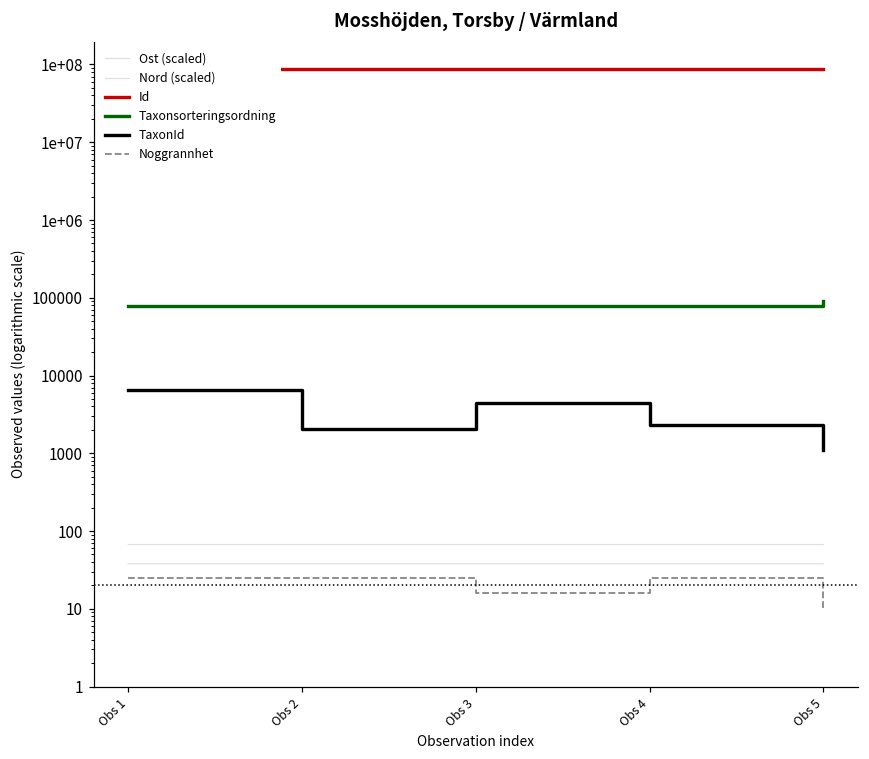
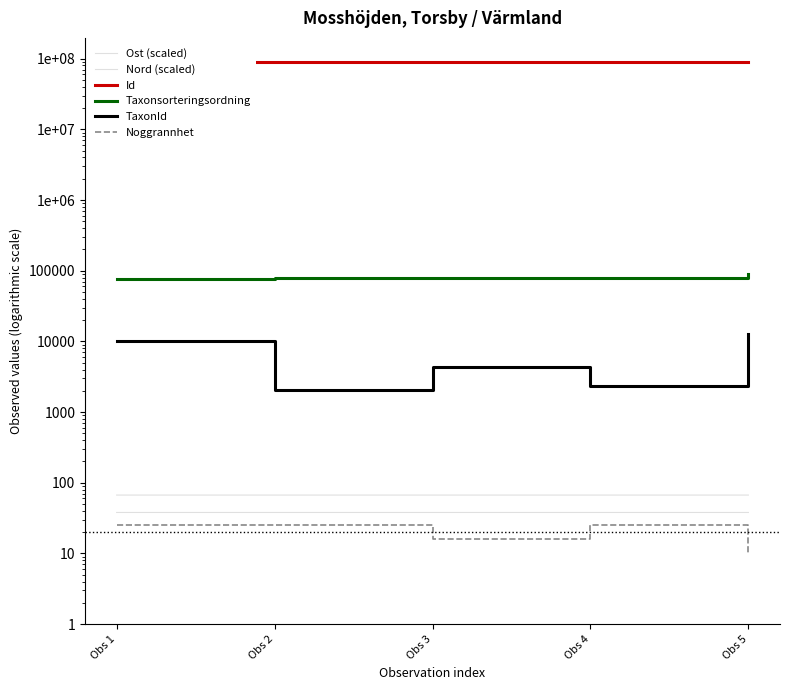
  {
    "Id": {
      "Obs 2": 90000000,
      "Obs 3": 90000000,
      "Obs 4": 90000000,
      "Obs 5": 90000000
    },
    "Taxonsorteringsordning": {
      "Obs 1": 80000,
      "Obs 2": 80000,
      "Obs 3": 80000,
      "Obs 4": 80000,
      "Obs 5": 90000
    },
    "TaxonId": {
-     "Obs 1": 6000,
+     "Obs 1": 10000,
      "Obs 2": 2100,
      "Obs 3": 4000,
      "Obs 4": 2300,
-     "Obs 5": 1100
+     "Obs 5": 13000
    },
    "Noggrannhet": {
      "Obs 1": 25,
      "Obs 2": 25,
      "Obs 3": 16,
      "Obs 4": 25,
      "Obs 5": 10
    }
  }
